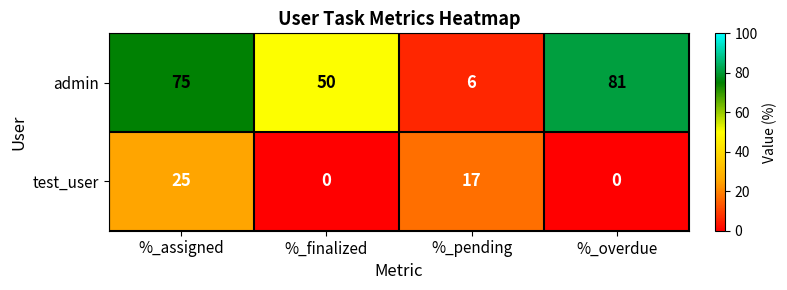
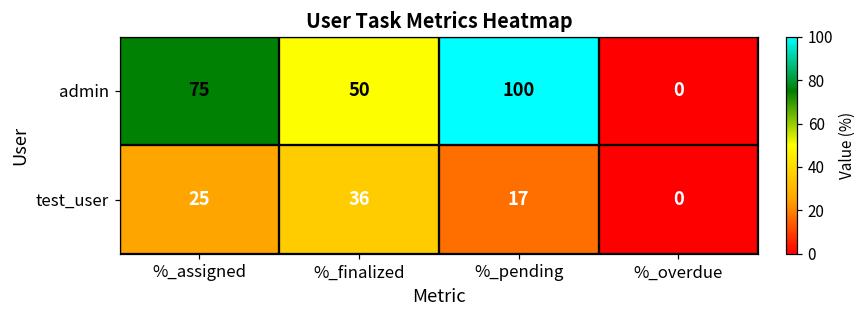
  {
    "admin": {
      "%_assigned": 75,
      "%_finalized": 50,
-     "%_pending": 6,
-     "%_overdue": 81
+     "%_pending": 100,
+     "%_overdue": 0
    },
    "test_user": {
      "%_assigned": 25,
-     "%_finalized": 0,
+     "%_finalized": 36,
      "%_pending": 17,
      "%_overdue": 0
    }
  }
